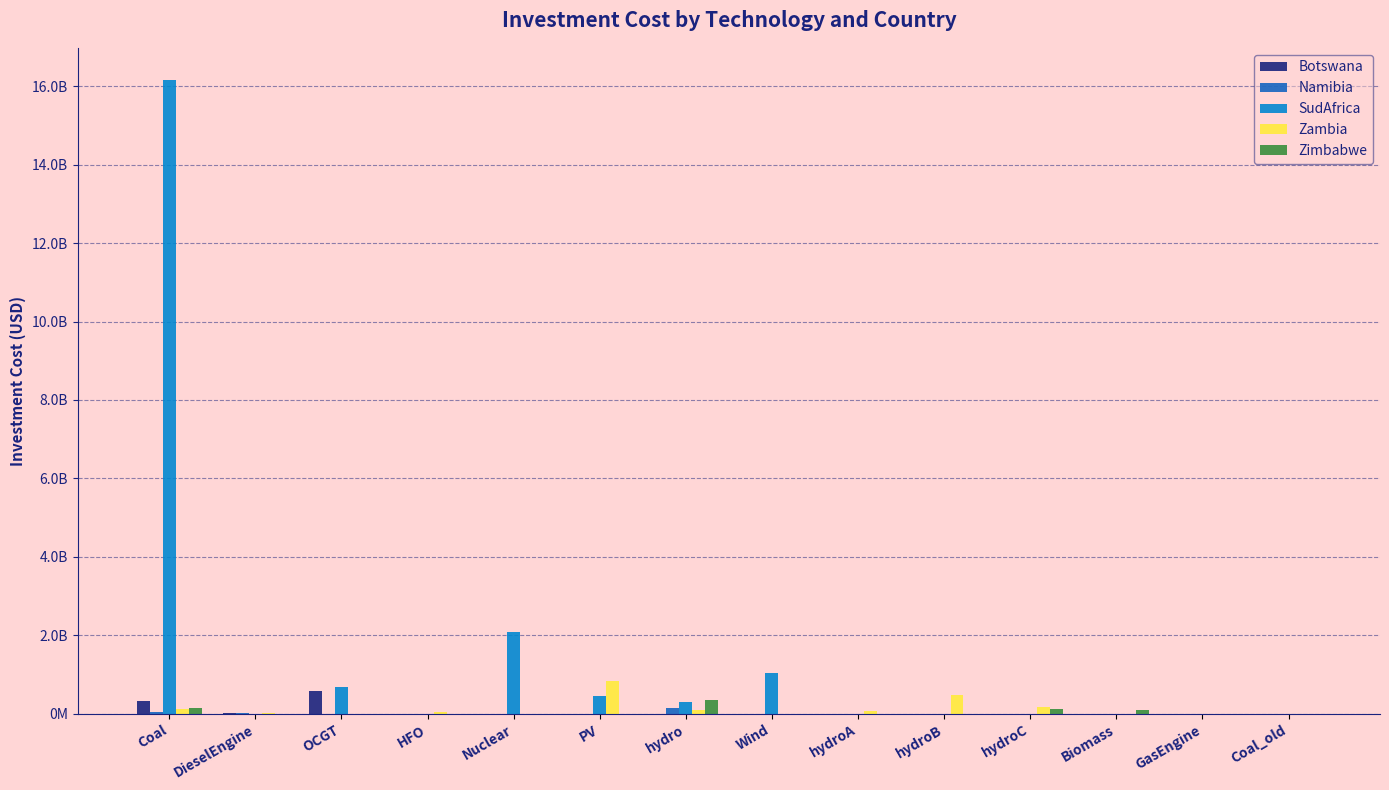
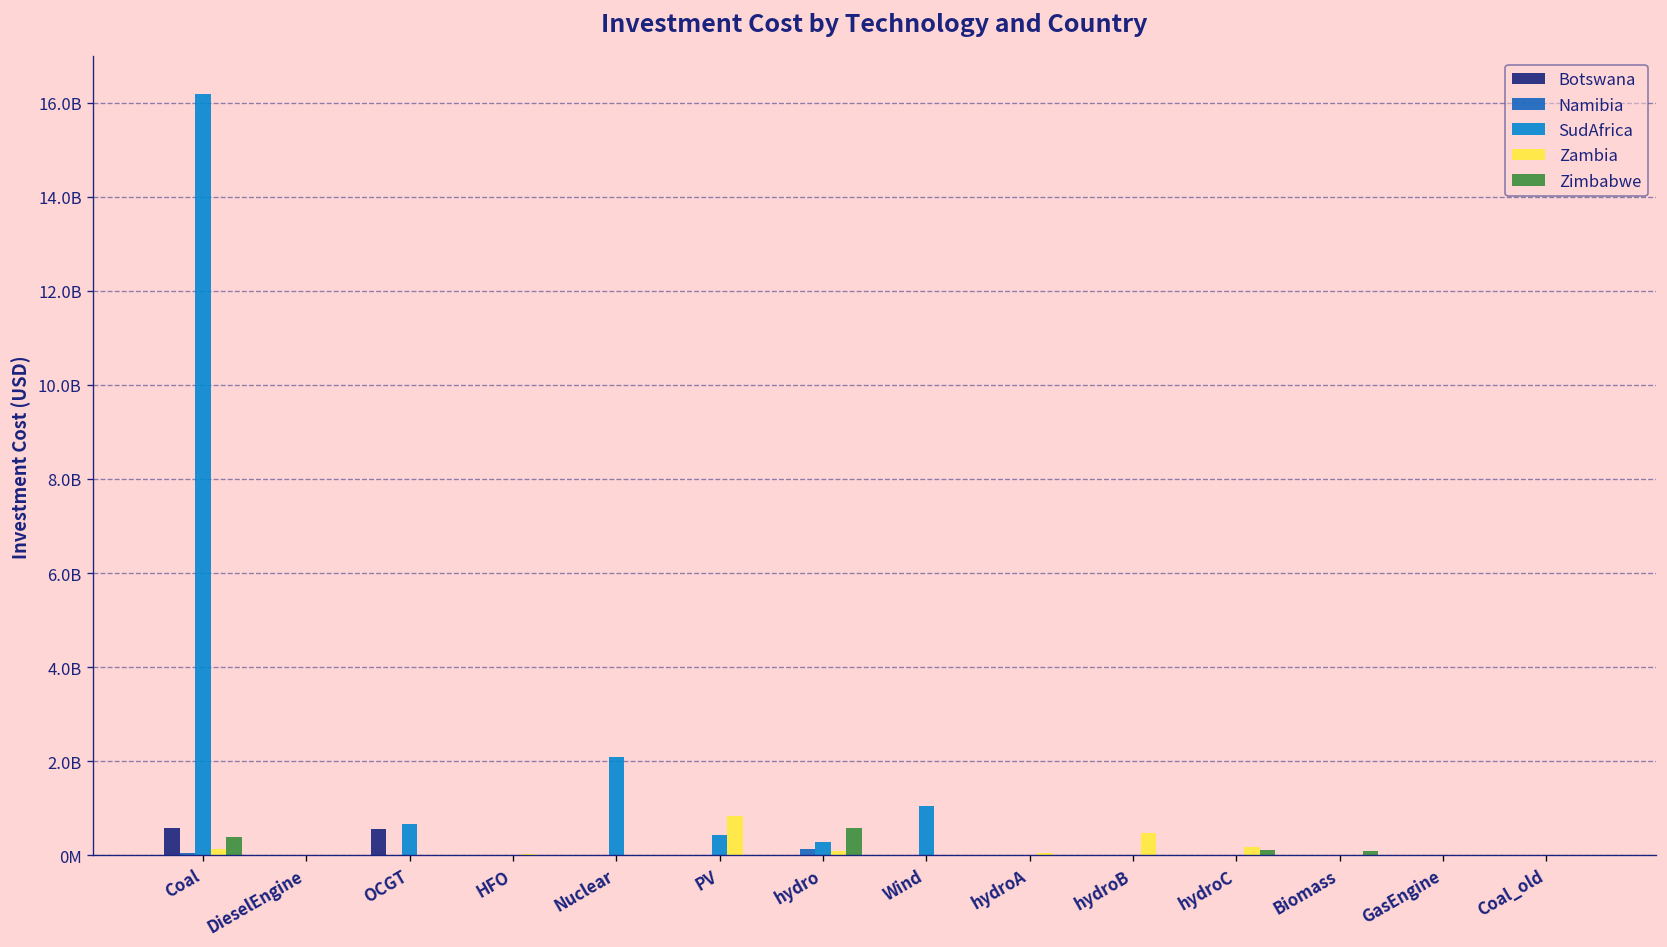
  {
    "Botswana": {
-     "Coal": 300000000,
+     "Coal": 600000000,
      "OCGT": 600000000,
      "HFO": 0,
      "Nuclear": 0,
      "PV": 0,
      "hydro": 0,
      "Wind": 0,
      "hydroA": 0,
      "hydroB": 0,
      "hydroC": 0,
      "Biomass": 0,
      "GasEngine": 0,
      "Coal_old": 0
    },
    "Zambia": {
      "Coal": 100000000,
      "OCGT": 0,
      "Nuclear": 0,
      "PV": 800000000,
      "hydro": 100000000,
      "Wind": 0,
      "hydroB": 500000000,
      "hydroC": 200000000,
      "Biomass": 0,
      "GasEngine": 0,
      "Coal_old": 0
    },
    "Zimbabwe": {
-     "Coal": 100000000,
+     "Coal": 400000000,
      "DieselEngine": 0,
      "OCGT": 0,
      "HFO": 0,
      "Nuclear": 0,
      "PV": 0,
-     "hydro": 400000000,
+     "hydro": 600000000,
      "Wind": 0,
      "hydroA": 0,
      "hydroB": 0,
      "hydroC": 100000000,
      "Biomass": 100000000,
      "GasEngine": 0,
      "Coal_old": 0
    }
  }
